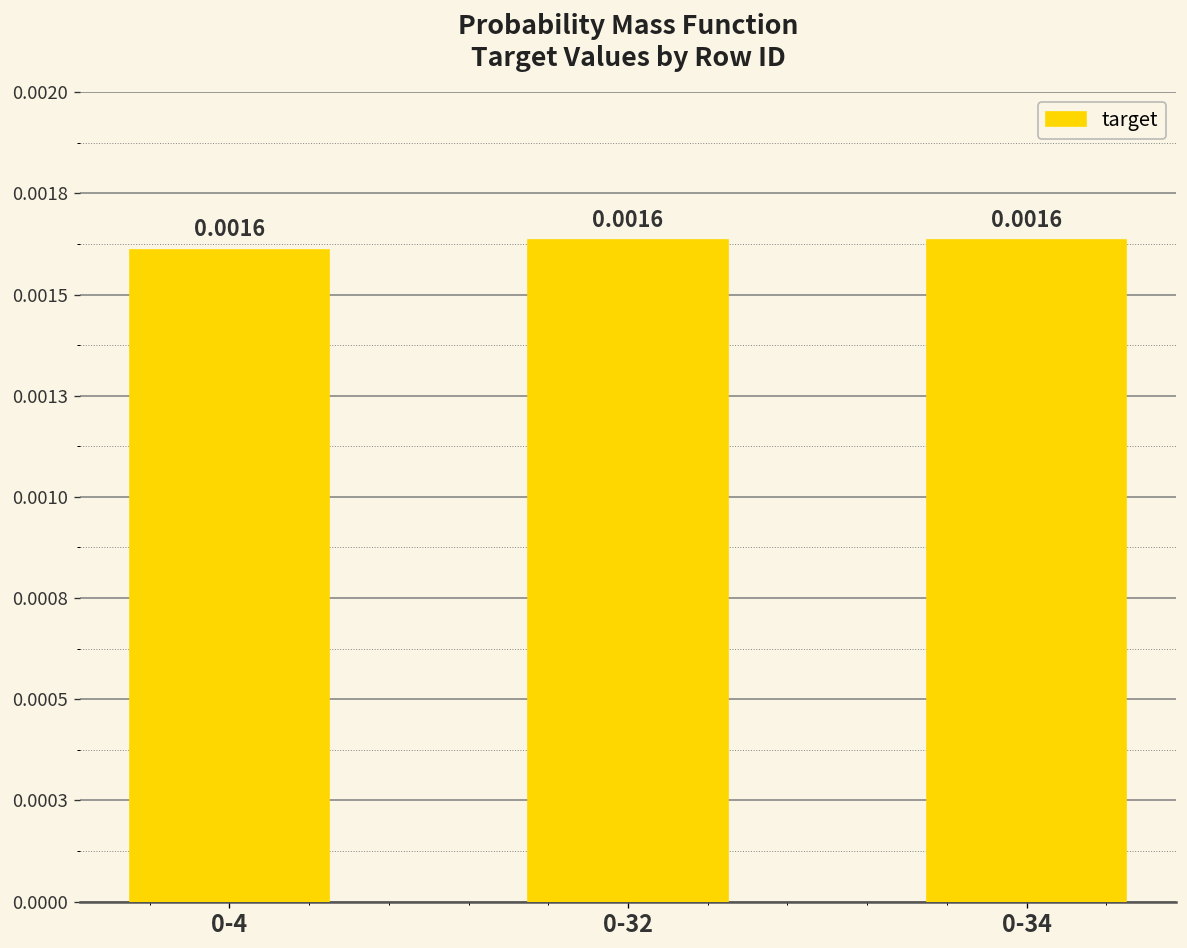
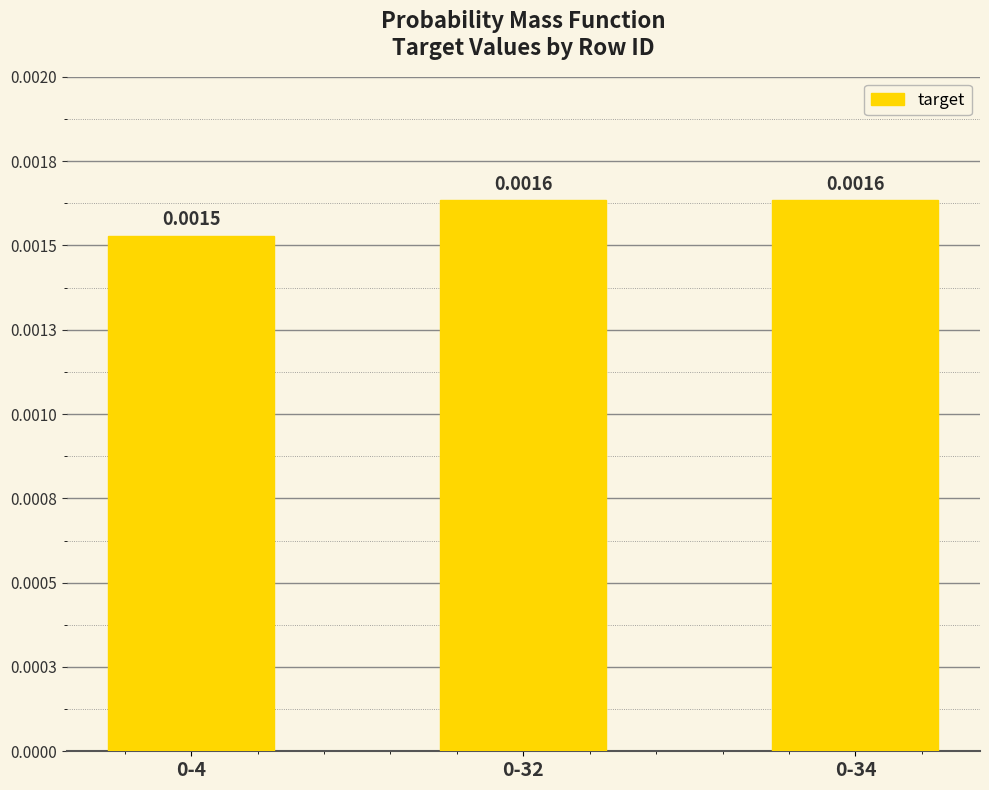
  {
-   "0-4": 0.0016,
+   "0-4": 0.0015,
    "0-32": 0.0016,
    "0-34": 0.0016
  }
